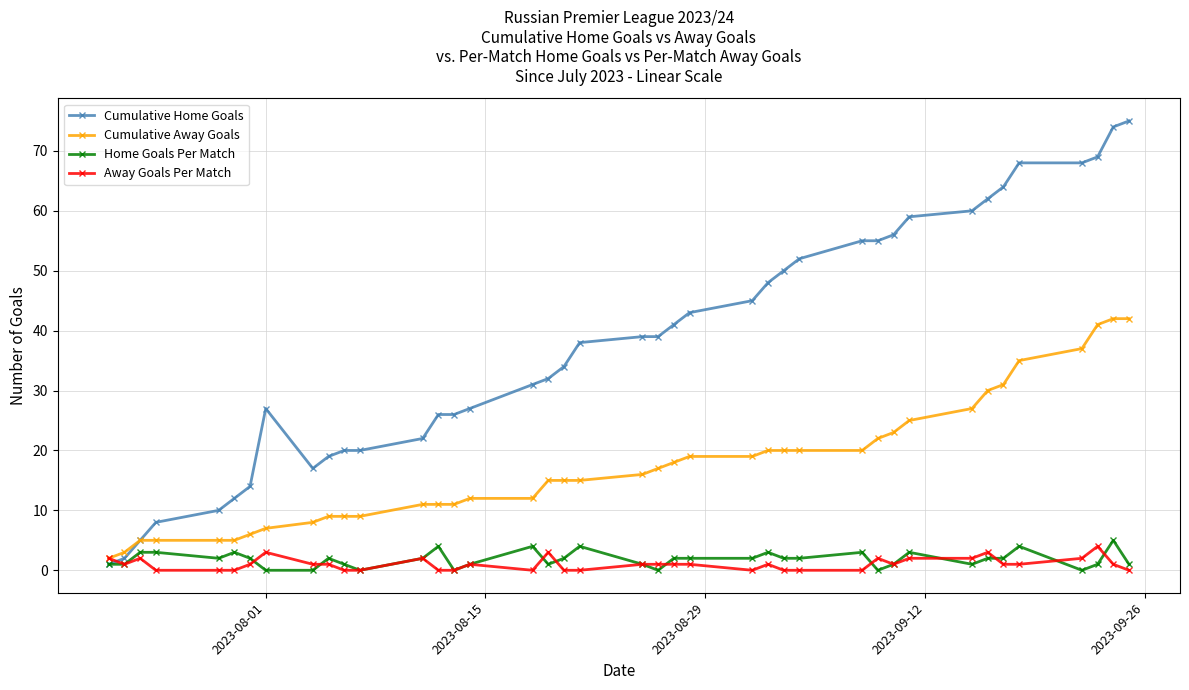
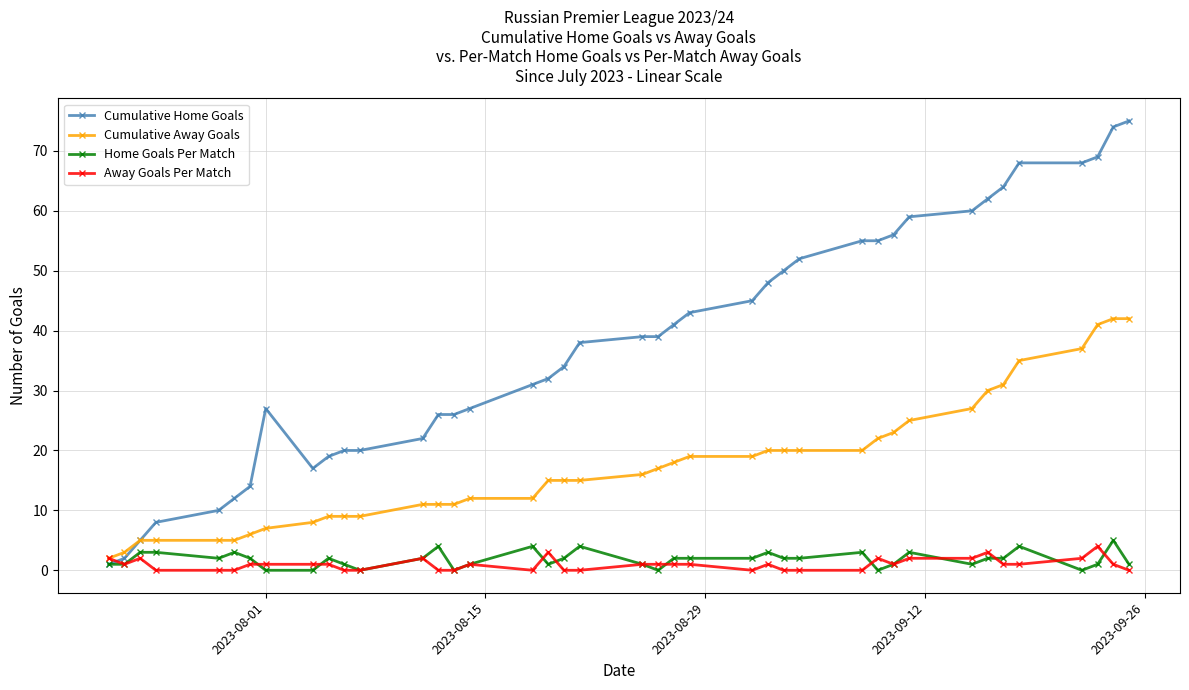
  {
    "Cumulative Home Goals": {
      "2023-08-01": 27
    },
    "Cumulative Away Goals": {
      "2023-08-01": 7
    },
    "Home Goals Per Match": {
      "2023-08-01": 0
    },
    "Away Goals Per Match": {
-     "2023-08-01": 3
+     "2023-08-01": 1
    }
  }
